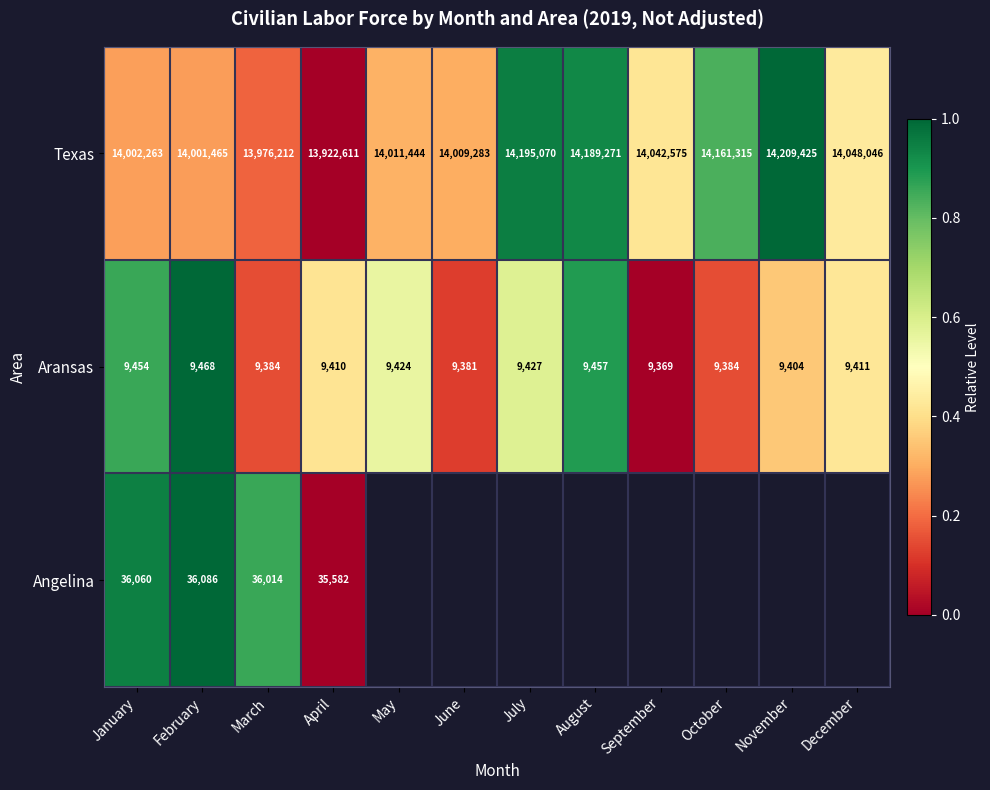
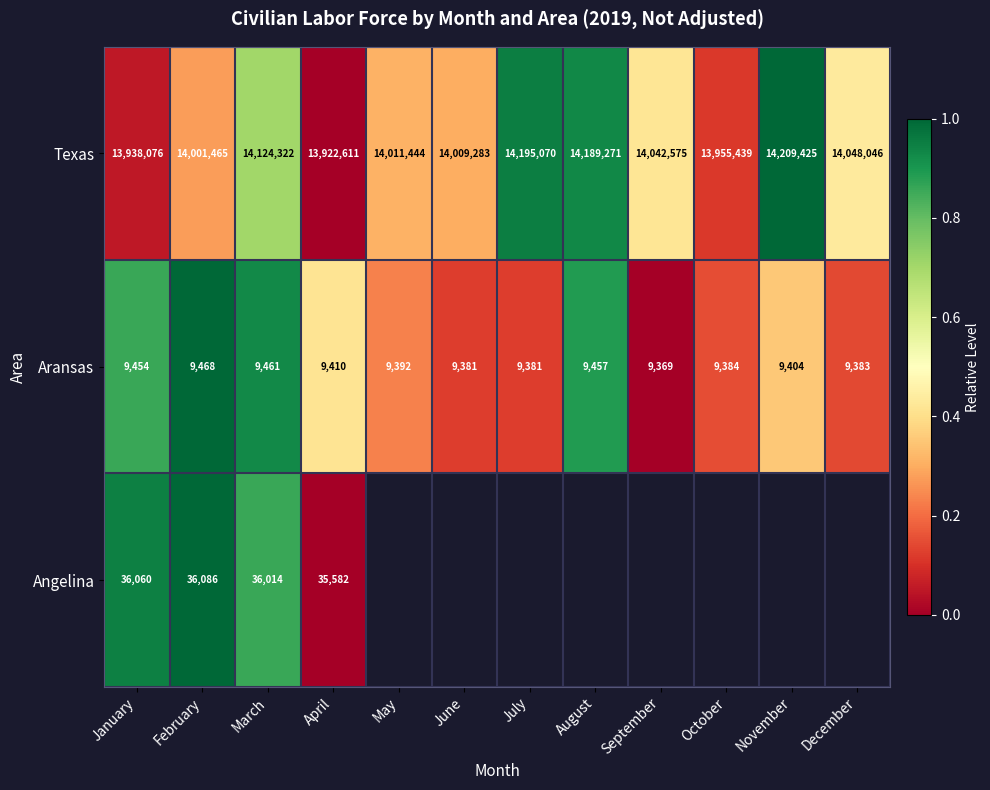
  {
    "Texas": {
-     "January": "14,002,263",
+     "January": "13,938,076",
      "February": "14,001,465",
-     "March": "13,976,212",
+     "March": "14,124,322",
      "April": "13,922,611",
      "May": "14,011,444",
      "June": "14,009,283",
      "July": "14,195,070",
      "August": "14,189,271",
      "September": "14,042,575",
-     "October": "14,161,315",
+     "October": "13,955,439",
      "November": "14,209,425",
      "December": "14,048,046"
    },
    "Aransas": {
      "January": "9,454",
      "February": "9,468",
-     "March": "9,384",
+     "March": "9,461",
      "April": "9,410",
-     "May": "9,424",
+     "May": "9,392",
      "June": "9,381",
-     "July": "9,427",
+     "July": "9,381",
      "August": "9,457",
      "September": "9,369",
      "October": "9,384",
      "November": "9,404",
-     "December": "9,411"
+     "December": "9,383"
    },
    "Angelina": {
      "January": "36,060",
      "February": "36,086",
      "March": "36,014",
      "April": "35,582"
    }
  }
